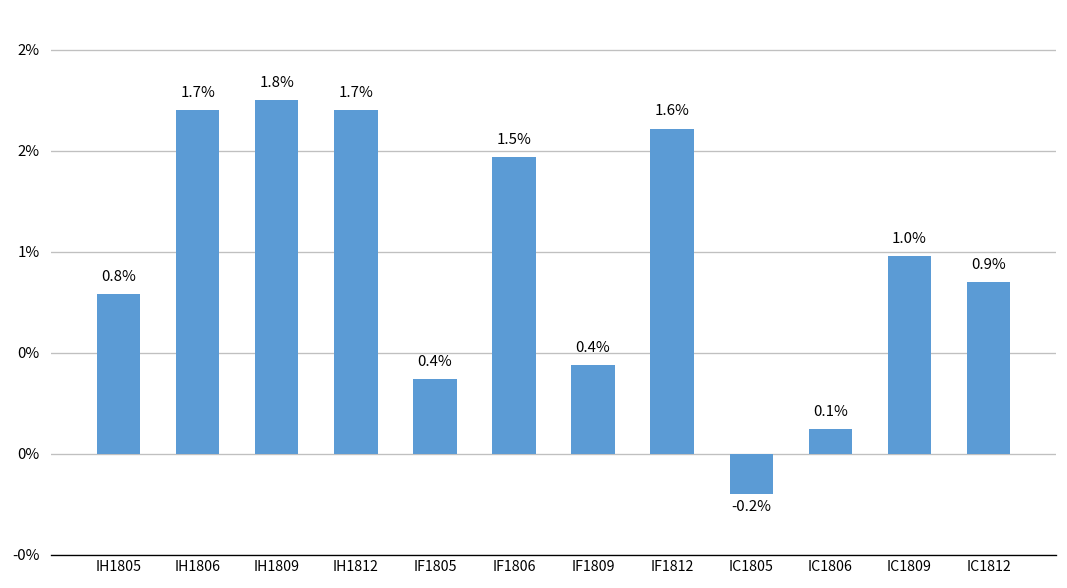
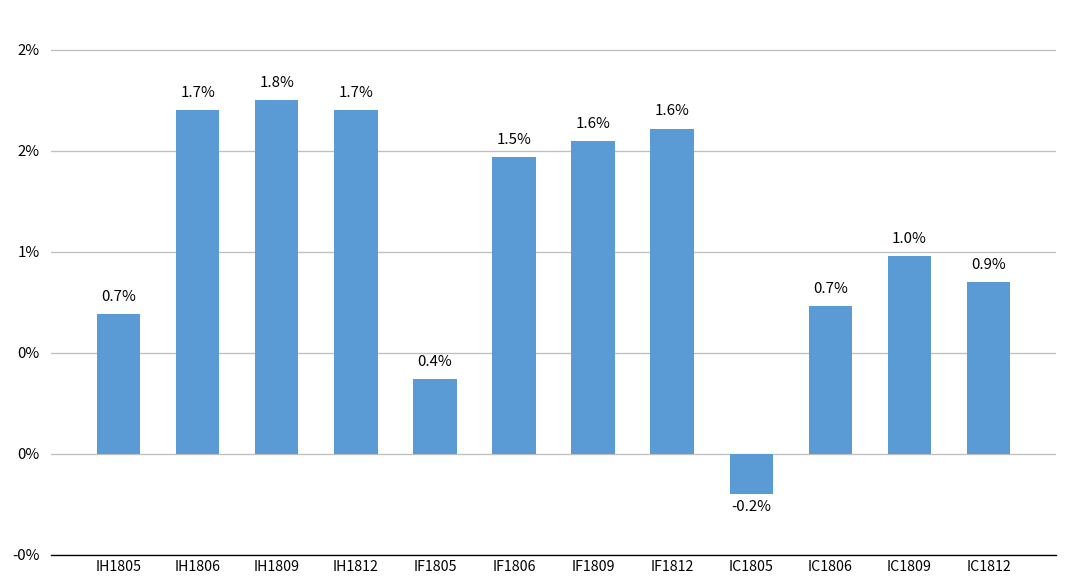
  {
-   "IH1805": "0.8%",
+   "IH1805": "0.7%",
    "IH1806": "1.7%",
    "IH1809": "1.8%",
    "IH1812": "1.7%",
    "IF1805": "0.4%",
    "IF1806": "1.5%",
-   "IF1809": "0.4%",
+   "IF1809": "1.6%",
    "IF1812": "1.6%",
    "IC1805": "-0.2%",
-   "IC1806": "0.1%",
+   "IC1806": "0.7%",
    "IC1809": "1.0%",
    "IC1812": "0.9%"
  }
